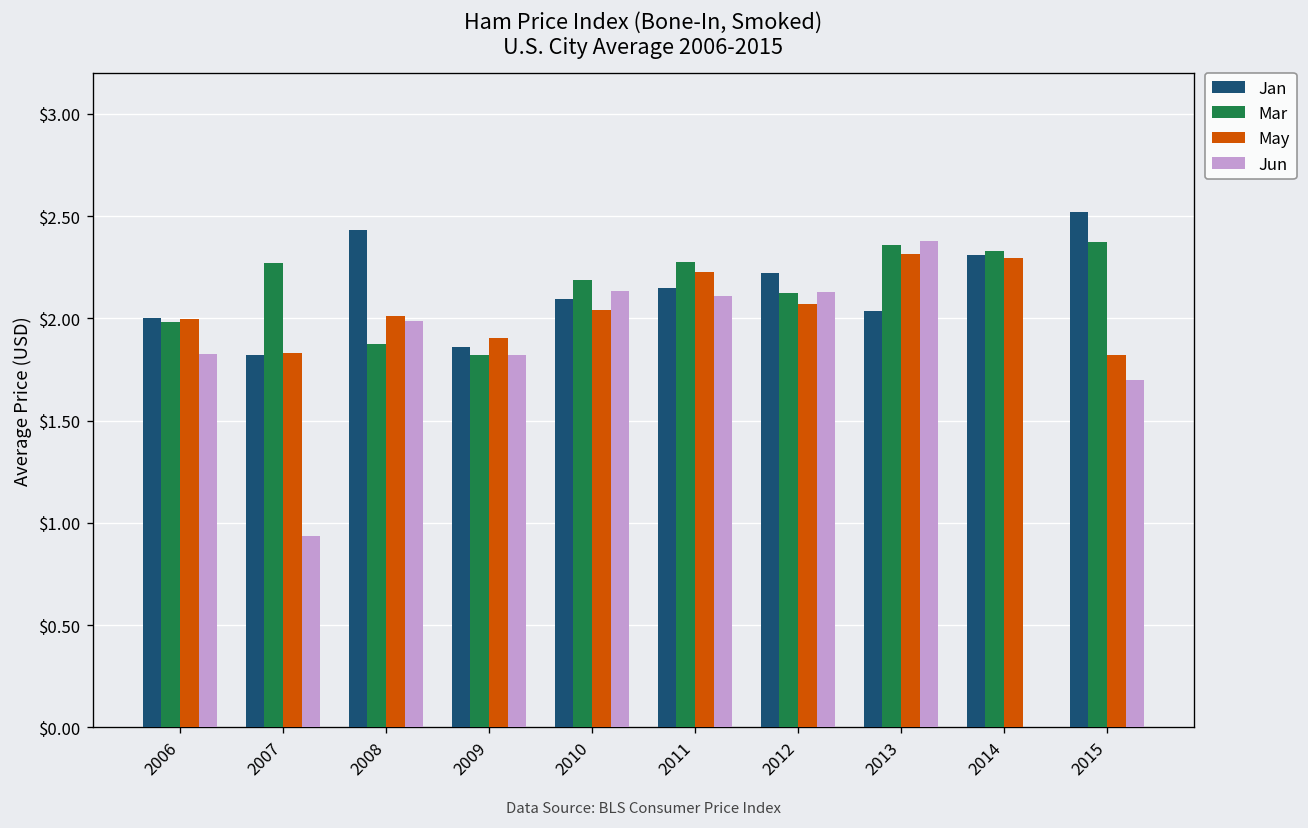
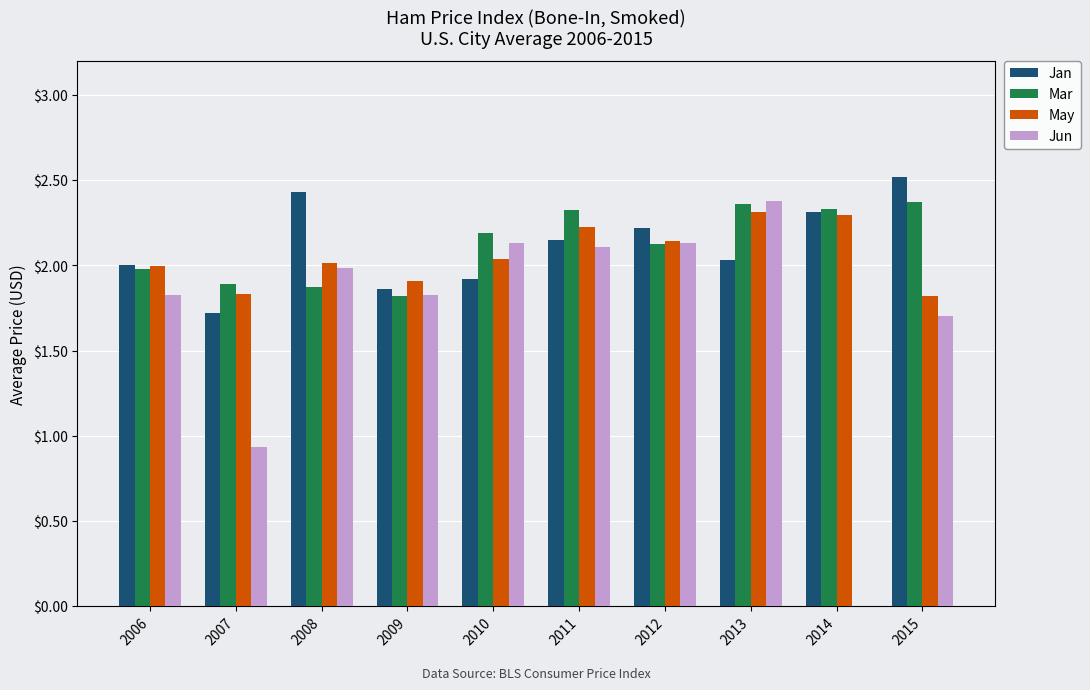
  {
    "Jan": {
      "2006": "$2.00",
-     "2007": "$1.82",
+     "2007": "$1.72",
      "2008": "$2.43",
      "2009": "$1.86",
-     "2010": "$2.10",
+     "2010": "$1.92",
      "2011": "$2.15",
      "2012": "$2.22",
      "2013": "$2.03",
      "2014": "$2.31",
      "2015": "$2.52"
    },
    "Mar": {
      "2006": "$1.98",
-     "2007": "$2.27",
+     "2007": "$1.89",
      "2008": "$1.87",
      "2009": "$1.82",
      "2010": "$2.19",
-     "2011": "$2.28",
+     "2011": "$2.32",
      "2012": "$2.12",
      "2013": "$2.36",
      "2014": "$2.33",
      "2015": "$2.37"
    },
    "May": {
      "2006": "$2.00",
      "2007": "$1.83",
      "2008": "$2.01",
      "2009": "$1.91",
      "2010": "$2.04",
      "2011": "$2.23",
-     "2012": "$2.07",
+     "2012": "$2.14",
      "2013": "$2.32",
      "2014": "$2.30",
      "2015": "$1.82"
    },
    "Jun": {
      "2006": "$1.82",
      "2007": "$0.94",
      "2008": "$1.99",
      "2009": "$1.82",
      "2010": "$2.13",
      "2011": "$2.11",
      "2012": "$2.13",
      "2013": "$2.38",
      "2014": "$0.00",
      "2015": "$1.70"
    }
  }
